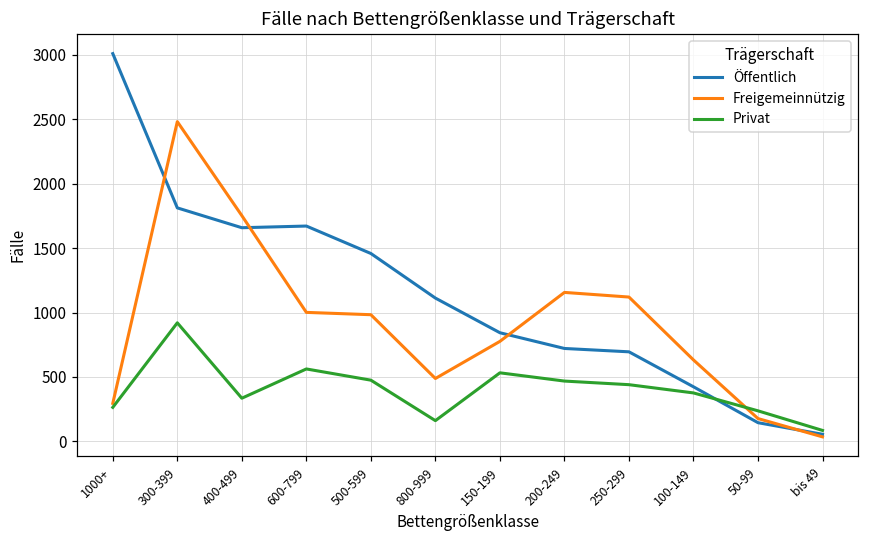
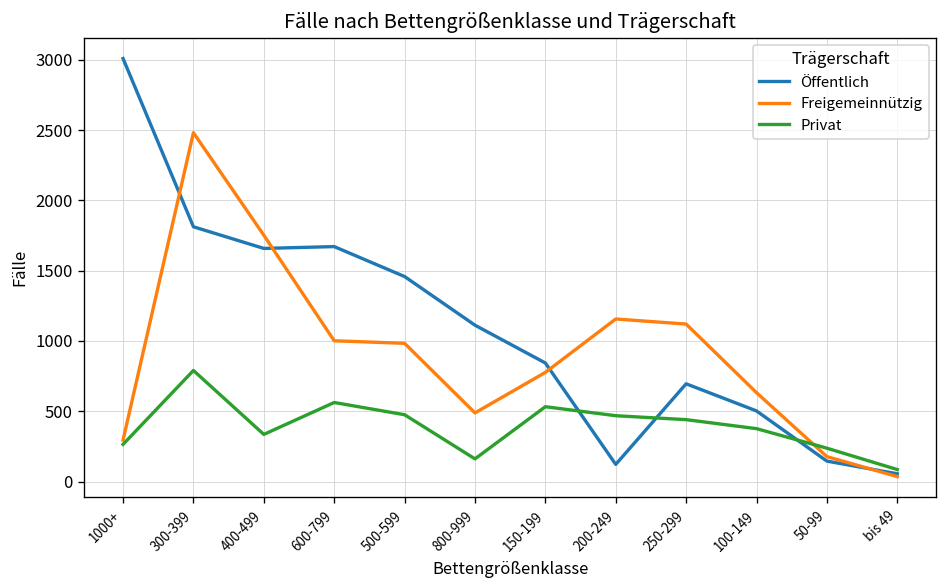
  {
    "Öffentlich": {
      "1000+": 3010,
      "300-399": 1810,
      "400-499": 1660,
      "600-799": 1670,
      "500-599": 1460,
      "800-999": 1110,
      "150-199": 840,
-     "200-249": 720,
+     "200-249": 120,
      "250-299": 700,
-     "100-149": 420,
+     "100-149": 500,
      "50-99": 150
    },
    "Freigemeinnützig": {
      "1000+": 300,
      "300-399": 2480,
      "400-499": 1750,
      "600-799": 1000,
      "500-599": 980,
      "800-999": 490,
      "150-199": 780,
      "200-249": 1160,
      "250-299": 1120,
      "100-149": 630,
      "50-99": 180
    },
    "Privat": {
      "1000+": 260,
-     "300-399": 920,
+     "300-399": 790,
      "400-499": 340,
      "600-799": 560,
      "500-599": 480,
      "800-999": 160,
      "150-199": 530,
      "200-249": 470,
      "250-299": 440,
      "100-149": 380,
      "50-99": 240,
      "bis 49": 90
    }
  }
